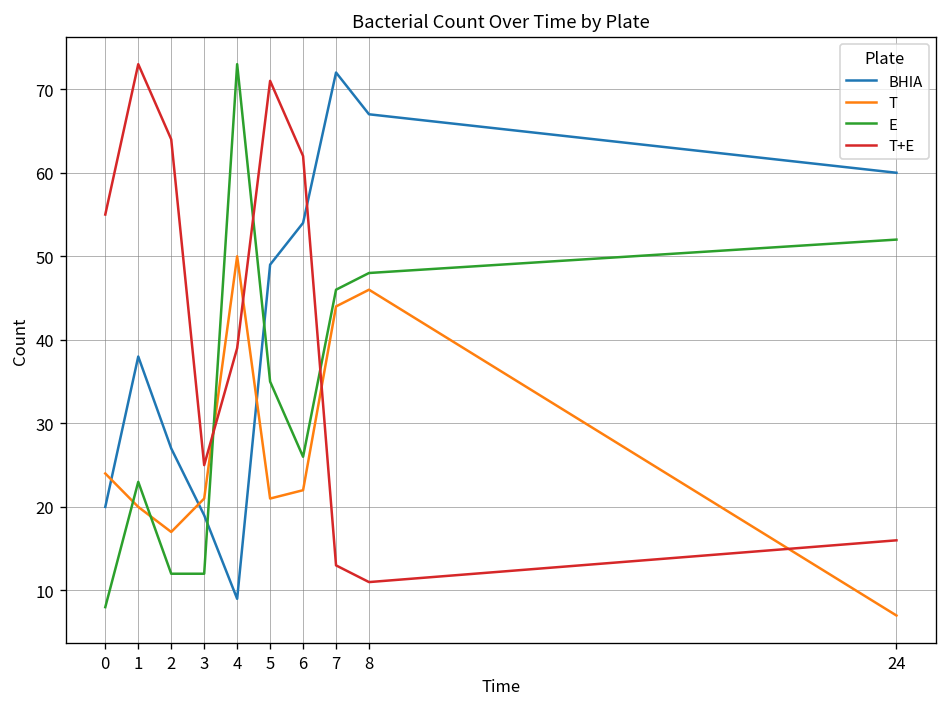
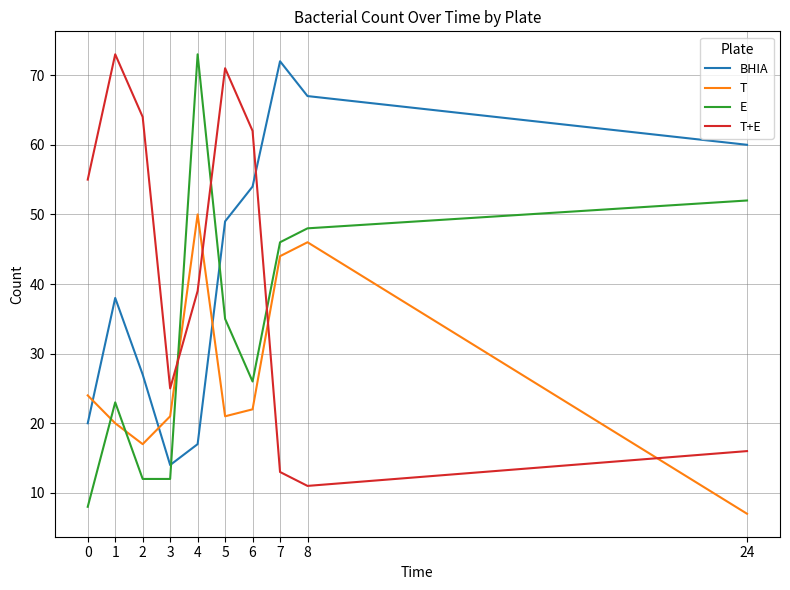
  {
    "BHIA": {
      "0": 20,
      "1": 38,
      "2": 27,
-     "3": 19,
-     "4": 9,
+     "3": 14,
+     "4": 17,
      "5": 49,
      "6": 54,
      "7": 72,
      "8": 67,
      "24": 60
    },
    "T": {
      "0": 24,
      "1": 20,
      "2": 17,
      "3": 21,
      "4": 50,
      "5": 21,
      "6": 22,
      "7": 44,
      "8": 46,
      "24": 7
    },
    "E": {
      "0": 8,
      "1": 23,
      "2": 12,
      "3": 12,
      "4": 73,
      "5": 35,
      "6": 26,
      "7": 46,
      "8": 48,
      "24": 52
    },
    "T+E": {
      "0": 55,
      "1": 73,
      "2": 64,
      "3": 25,
      "4": 39,
      "5": 71,
      "6": 62,
      "7": 13,
      "8": 11,
      "24": 16
    }
  }
